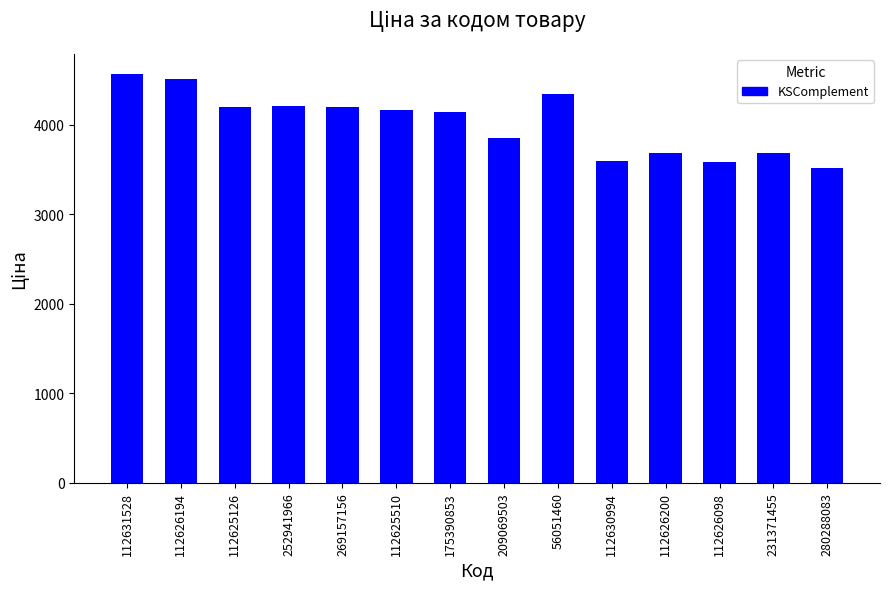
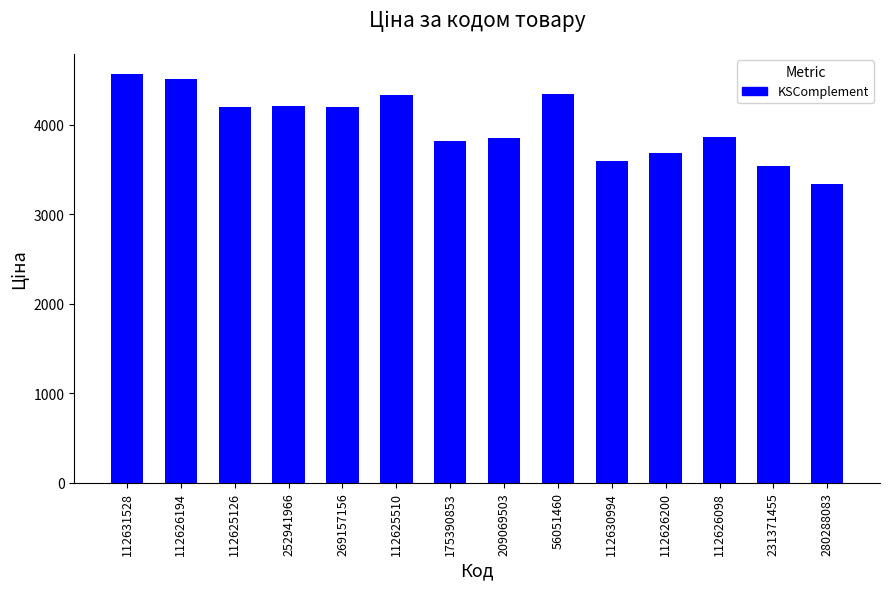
  {
    "112631528": 4600,
    "112626194": 4500,
    "112625126": 4200,
    "252941966": 4200,
    "269157156": 4200,
-   "112625510": 4200,
-   "175390853": 4100,
+   "112625510": 4300,
+   "175390853": 3800,
    "209069503": 3800,
    "56051460": 4300,
    "112630994": 3600,
    "112626200": 3700,
-   "112626098": 3600,
-   "231371455": 3700,
-   "280288083": 3500
+   "112626098": 3900,
+   "231371455": 3500,
+   "280288083": 3300
  }
